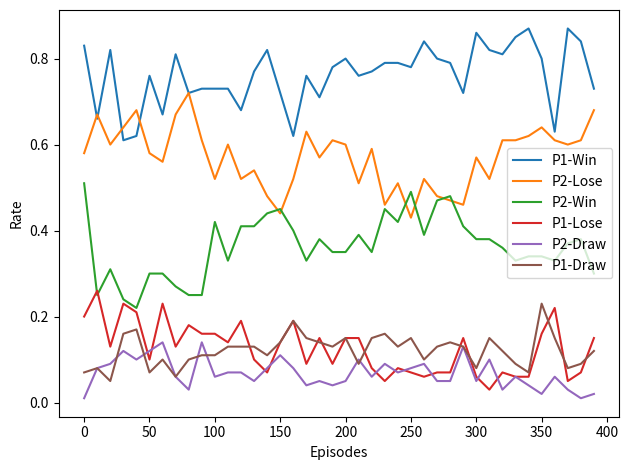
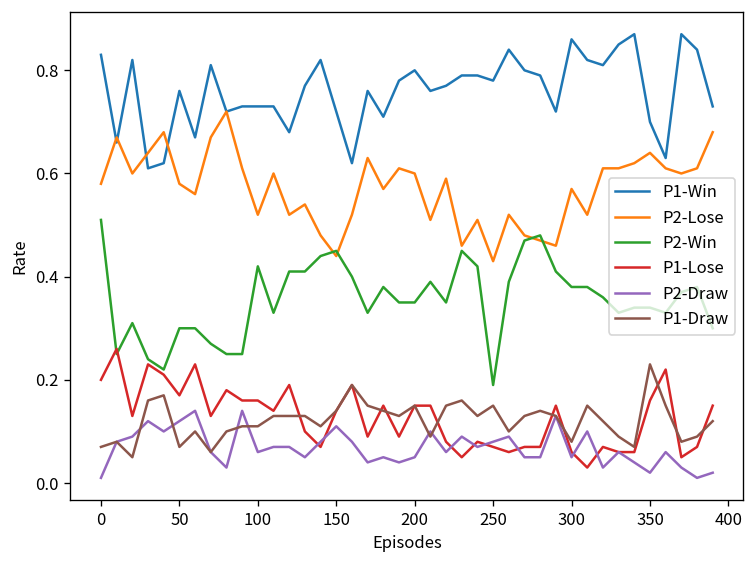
  {
    "P1-Win": {
      "0": 0.83,
      "50": 0.76,
      "100": 0.73,
      "150": 0.72,
      "200": 0.8,
      "250": 0.78,
      "300": 0.86,
-     "350": 0.8
+     "350": 0.7
    },
    "P2-Lose": {
      "0": 0.58,
      "50": 0.58,
      "100": 0.52,
      "150": 0.44,
      "200": 0.60,
      "250": 0.43,
      "300": 0.57,
      "350": 0.64
    },
    "P2-Win": {
      "0": 0.51,
      "50": 0.30,
      "100": 0.42,
      "150": 0.45,
      "200": 0.35,
-     "250": 0.49,
+     "250": 0.19,
      "300": 0.38
    },
    "P1-Lose": {
      "0": 0.20,
-     "50": 0.10,
+     "50": 0.17,
      "100": 0.16,
      "250": 0.07,
      "300": 0.06,
      "350": 0.16
    },
    "P2-Draw": {
      "0": 0.01,
      "50": 0.12,
      "100": 0.06,
      "150": 0.11,
      "200": 0.05,
      "250": 0.08,
      "300": 0.05,
      "350": 0.02
    },
    "P1-Draw": {
      "0": 0.07,
      "50": 0.07,
      "100": 0.11,
      "250": 0.15,
      "300": 0.08,
      "350": 0.23
    }
  }
